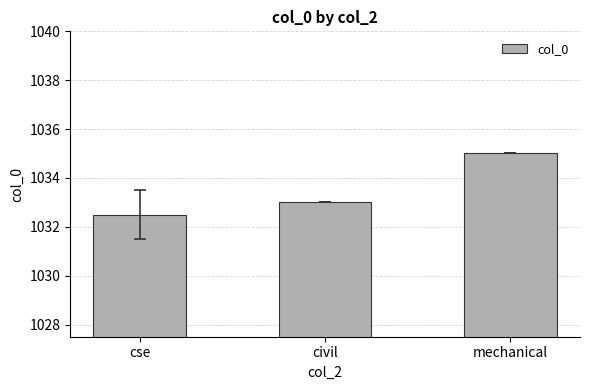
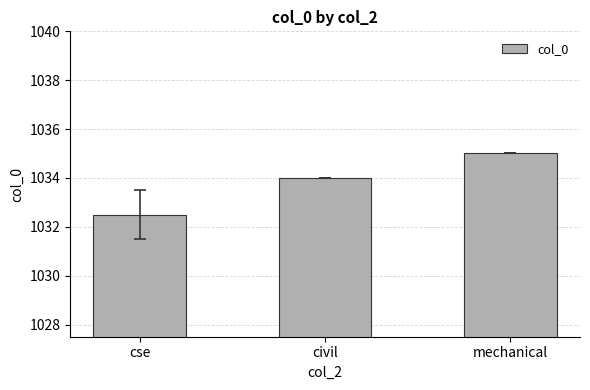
  {
    "col_0": {
      "cse": 1032.5,
-     "civil": 1033,
+     "civil": 1034,
      "mechanical": 1035
    }
  }
